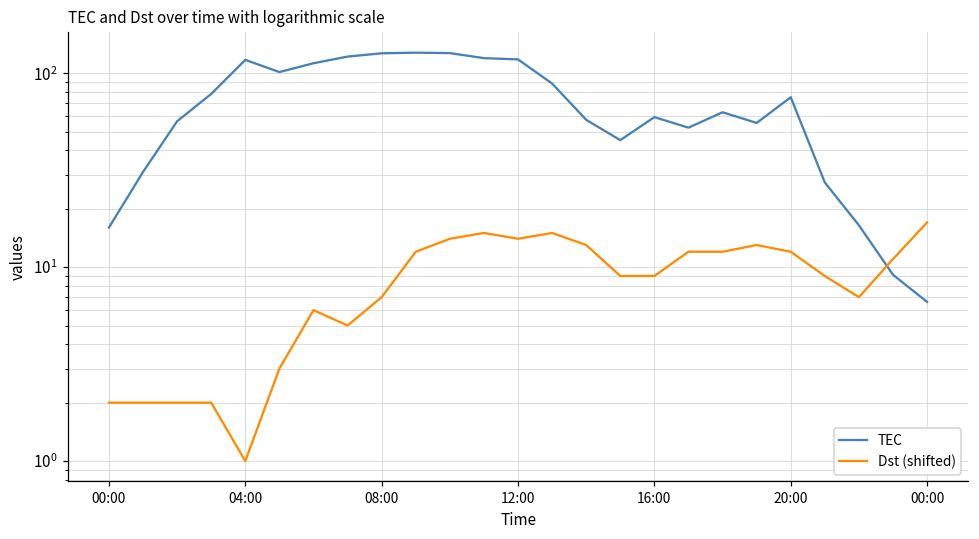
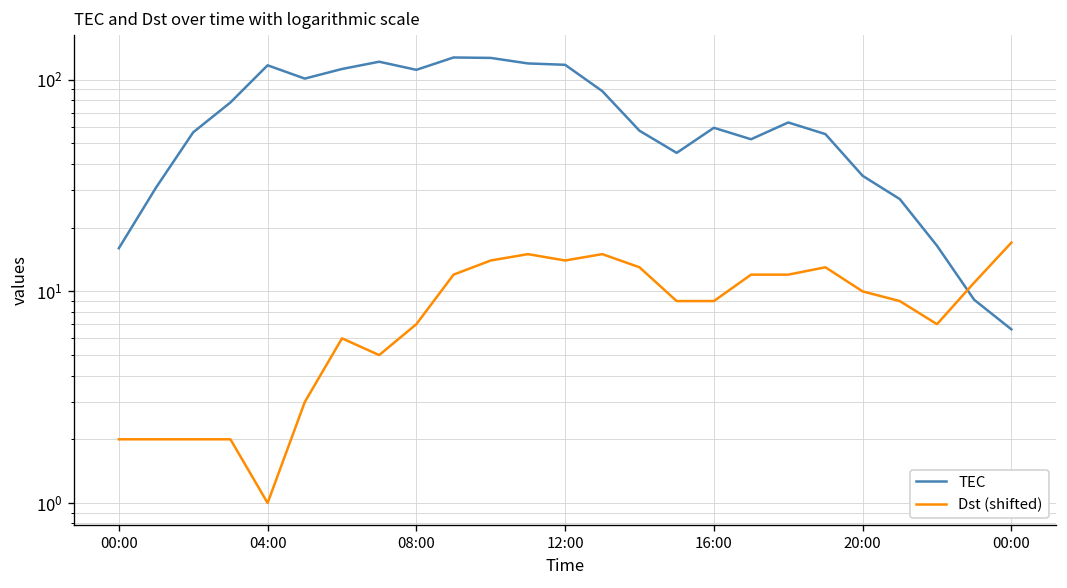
  {
    "TEC": {
      "04:00": 120,
-     "08:00": 130,
+     "08:00": 110,
      "12:00": 120,
      "16:00": 59,
-     "20:00": 75
+     "20:00": 35
    },
    "Dst (shifted)": {
      "04:00": 1,
      "08:00": 7,
      "12:00": 14,
      "16:00": 9,
-     "20:00": 12
+     "20:00": 10
    }
  }
